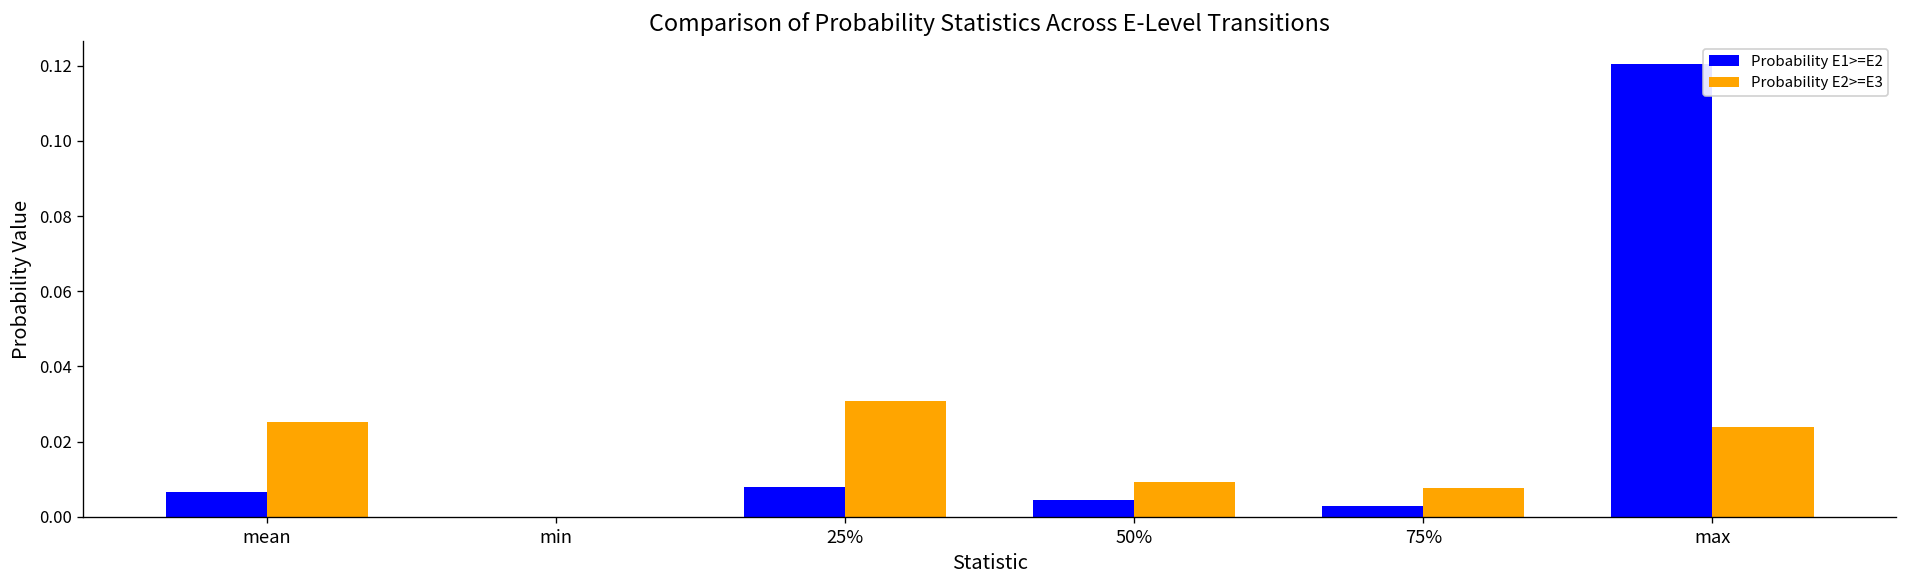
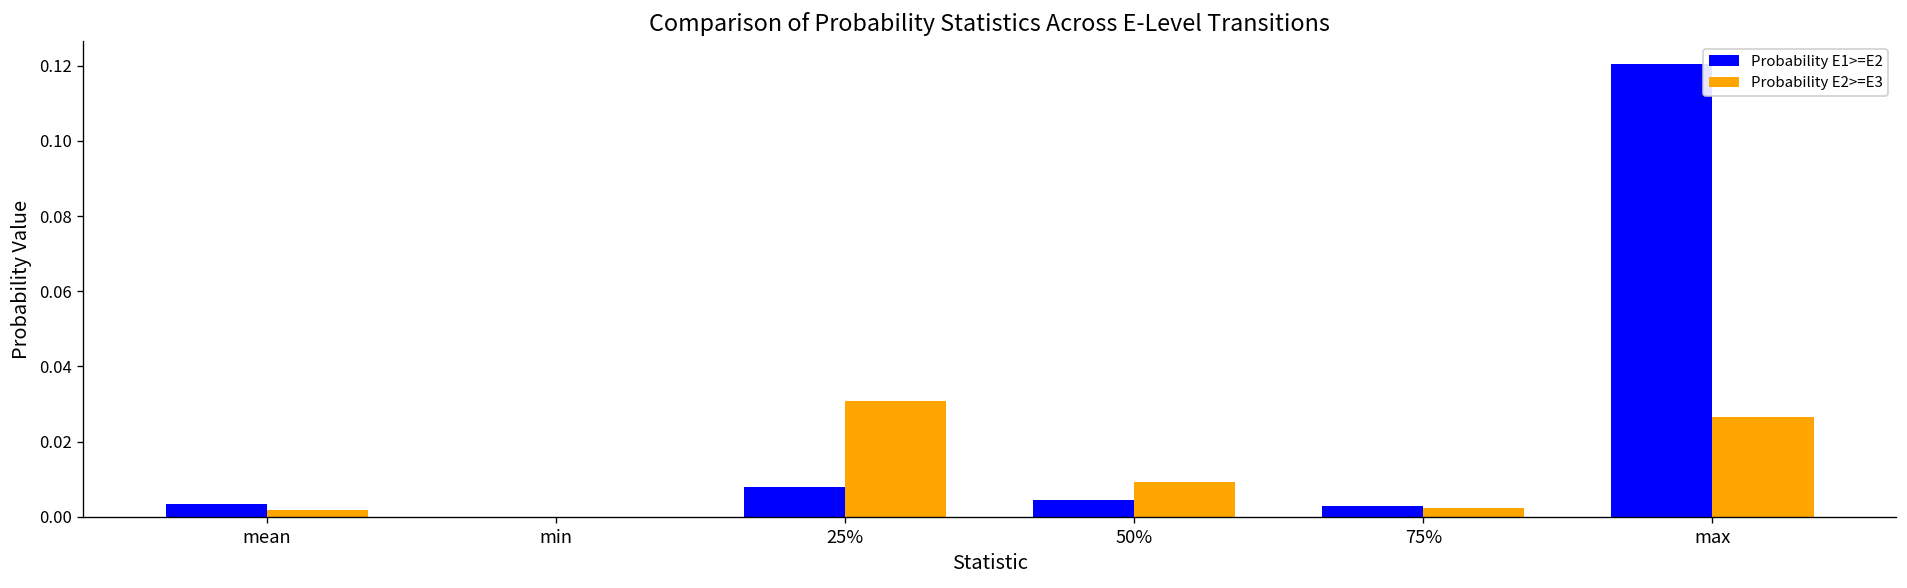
  {
    "Probability E1>=E2": {
-     "mean": 0.007,
+     "mean": 0.003,
      "25%": 0.008,
      "50%": 0.004,
      "75%": 0.003,
      "max": 0.120
    },
    "Probability E2>=E3": {
-     "mean": 0.025,
+     "mean": 0.002,
      "min": 0.000,
      "25%": 0.031,
      "50%": 0.009,
-     "75%": 0.008,
-     "max": 0.024
+     "75%": 0.002,
+     "max": 0.027
    }
  }
